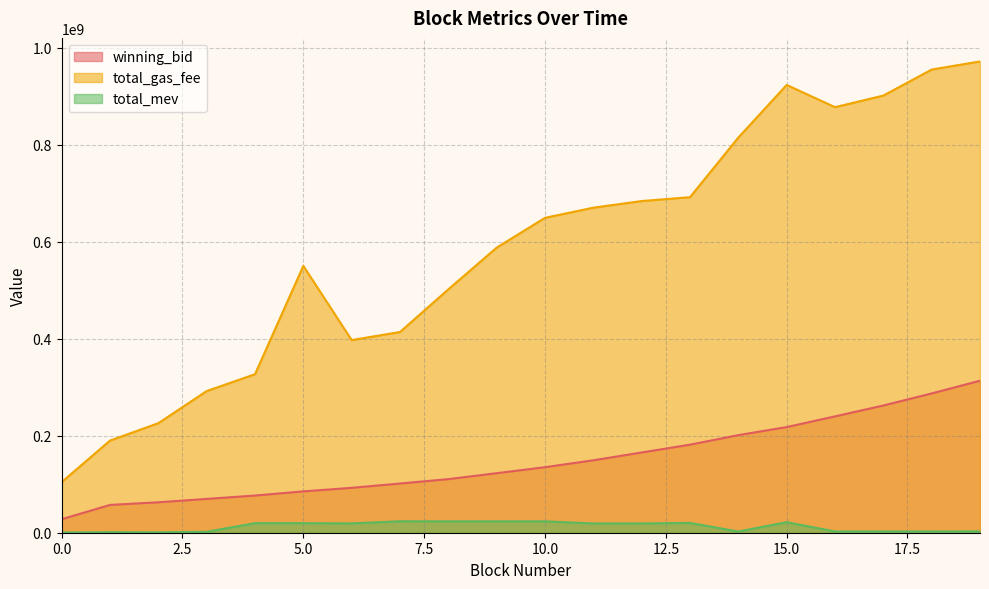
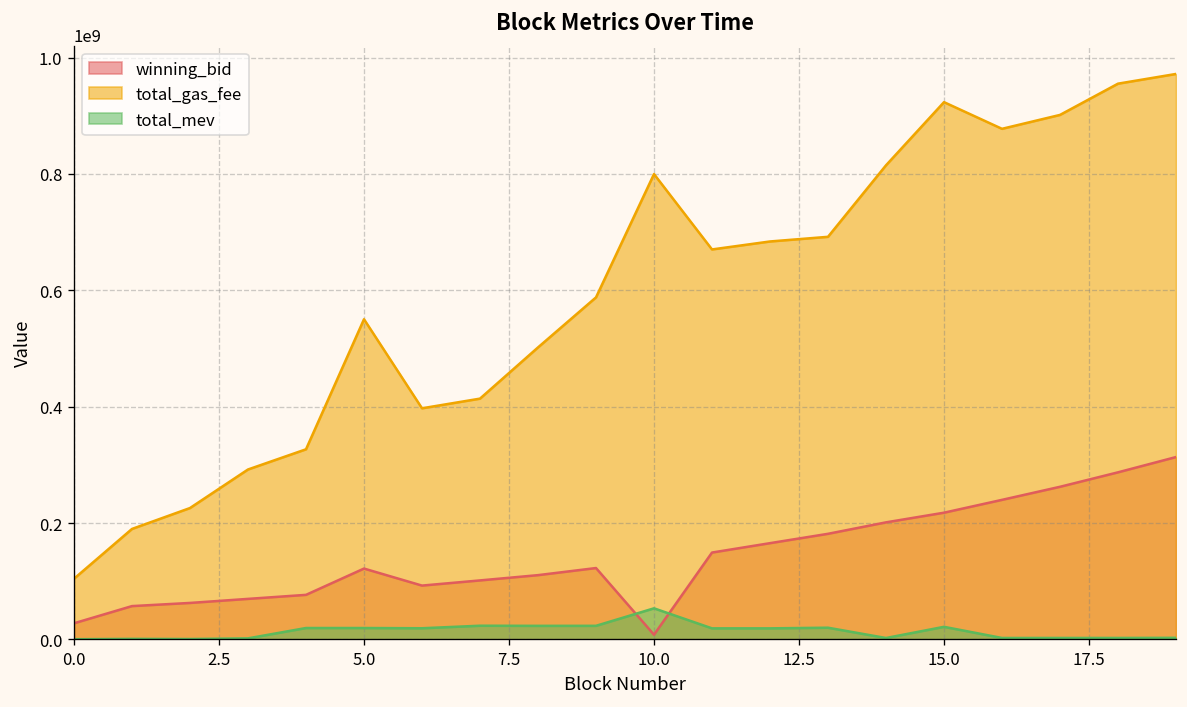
  {
    "winning_bid": {
      "0.0": 30000000,
-     "5.0": 90000000,
-     "10.0": 140000000,
+     "5.0": 120000000,
+     "10.0": 10000000,
      "15.0": 220000000
    },
    "total_gas_fee": {
      "0.0": 100000000,
      "5.0": 550000000,
-     "10.0": 650000000,
+     "10.0": 800000000,
      "15.0": 920000000
    },
    "total_mev": {
      "0.0": 0,
      "5.0": 20000000,
-     "10.0": 20000000,
+     "10.0": 50000000,
      "15.0": 20000000
    }
  }
